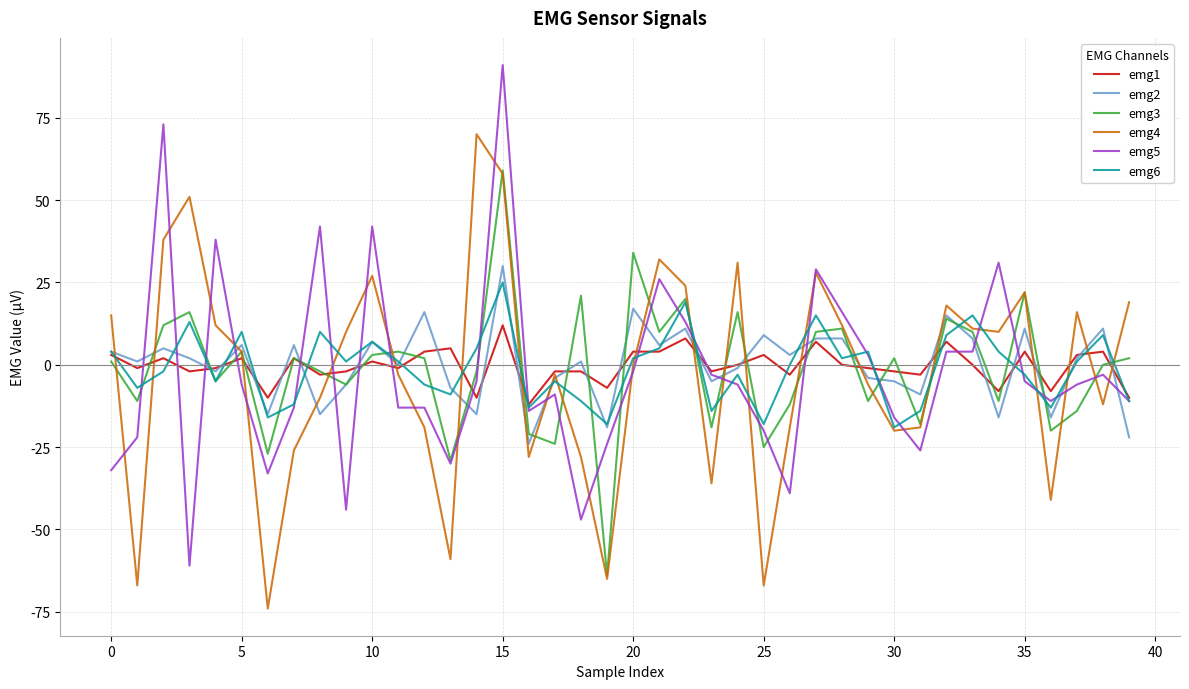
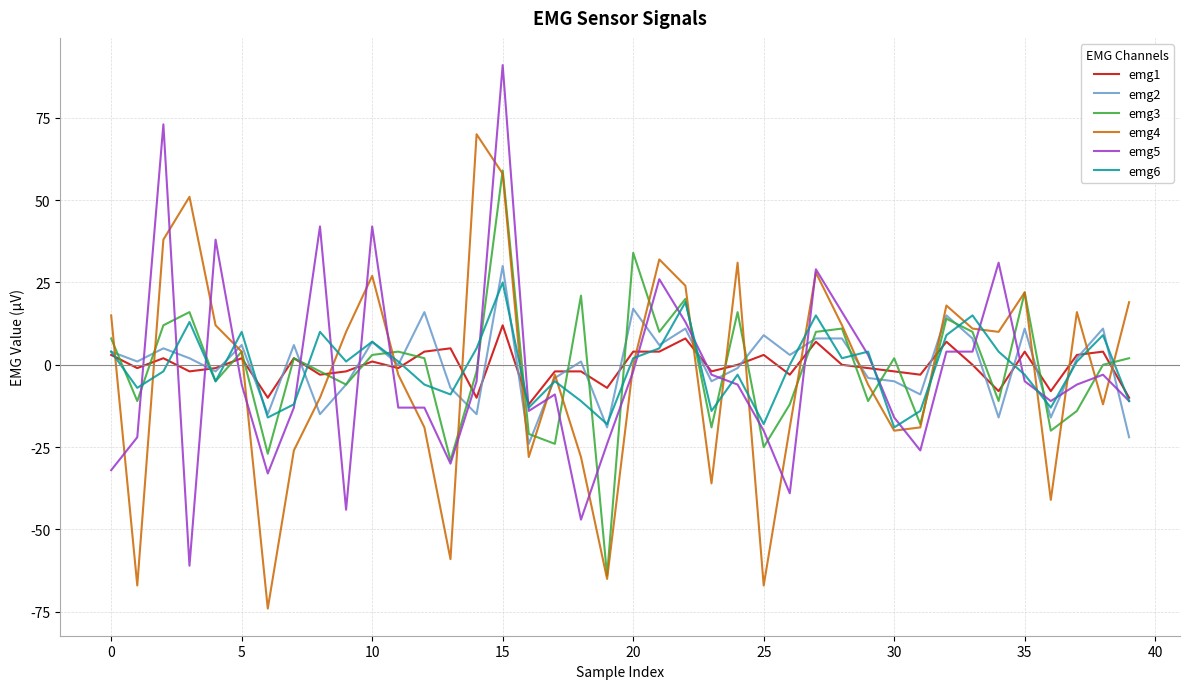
  {
    "emg1": {
      "0": 3,
      "5": 2,
      "10": 1,
      "15": 12,
      "20": 4,
      "25": 3,
      "30": -2,
      "35": 4
    },
    "emg2": {
      "5": 6,
      "15": 30,
      "20": 17,
      "25": 9,
      "30": -5,
      "35": 11
    },
    "emg3": {
-     "0": 1,
+     "0": 8,
      "10": 3,
      "15": 59,
      "20": 34,
      "25": -25,
      "30": 2
    },
    "emg4": {
      "0": 15,
      "10": 27,
      "15": 58,
      "20": 0,
      "25": -67,
      "30": -20
    },
    "emg5": {
      "0": -32,
      "5": -6,
      "10": 42,
      "15": 91,
      "20": -2,
      "25": -20,
      "30": -16,
      "35": -5
    },
    "emg6": {
      "5": 10,
      "15": 25,
      "20": 2,
      "25": -18,
      "30": -19,
      "35": -3
    }
  }
